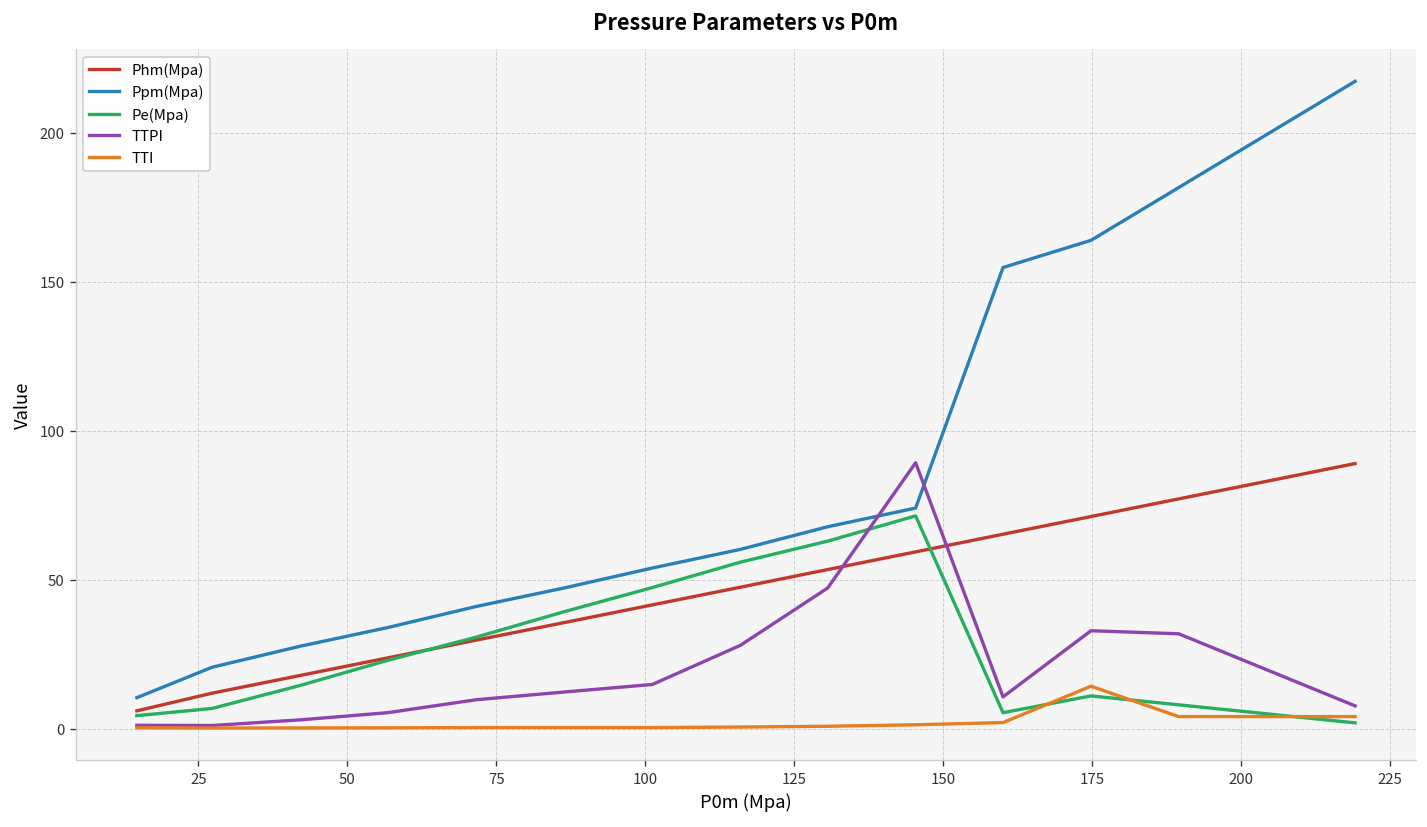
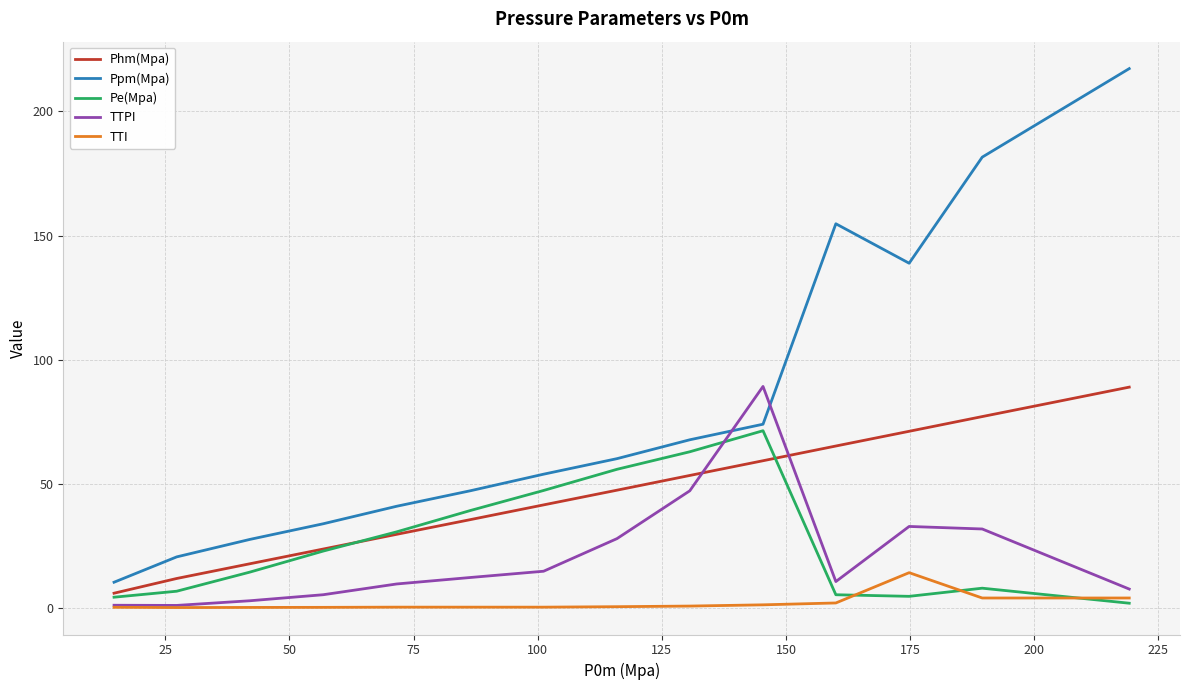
  {
    "Phm(Mpa)": {
      "175": 71
    },
    "Ppm(Mpa)": {
-     "175": 164
+     "175": 139
    },
    "Pe(Mpa)": {
-     "175": 11
+     "175": 5
    },
    "TTPI": {
      "175": 33
    },
    "TTI": {
      "175": 14
    }
  }
